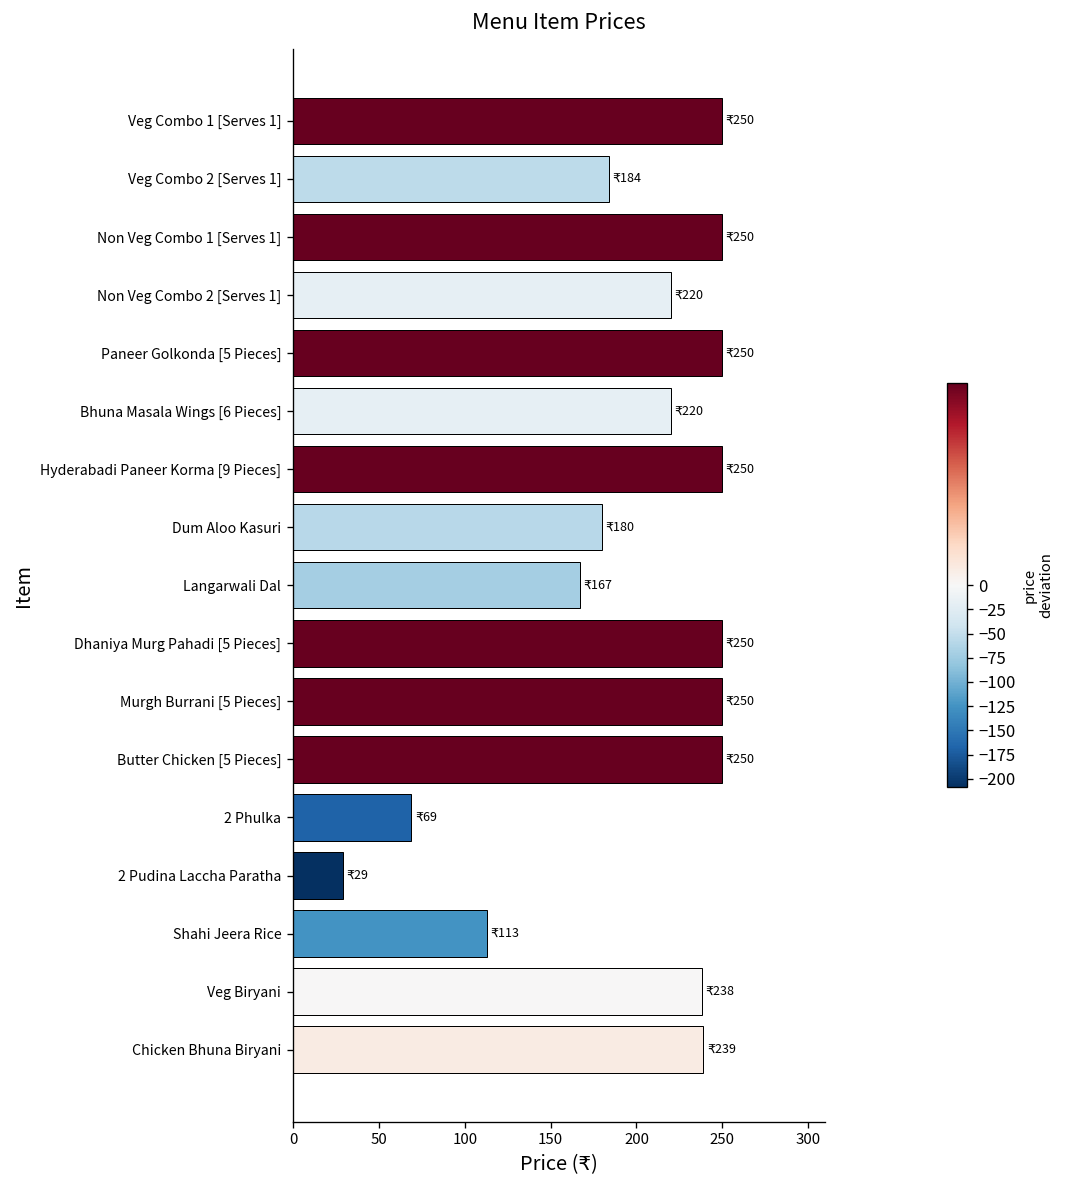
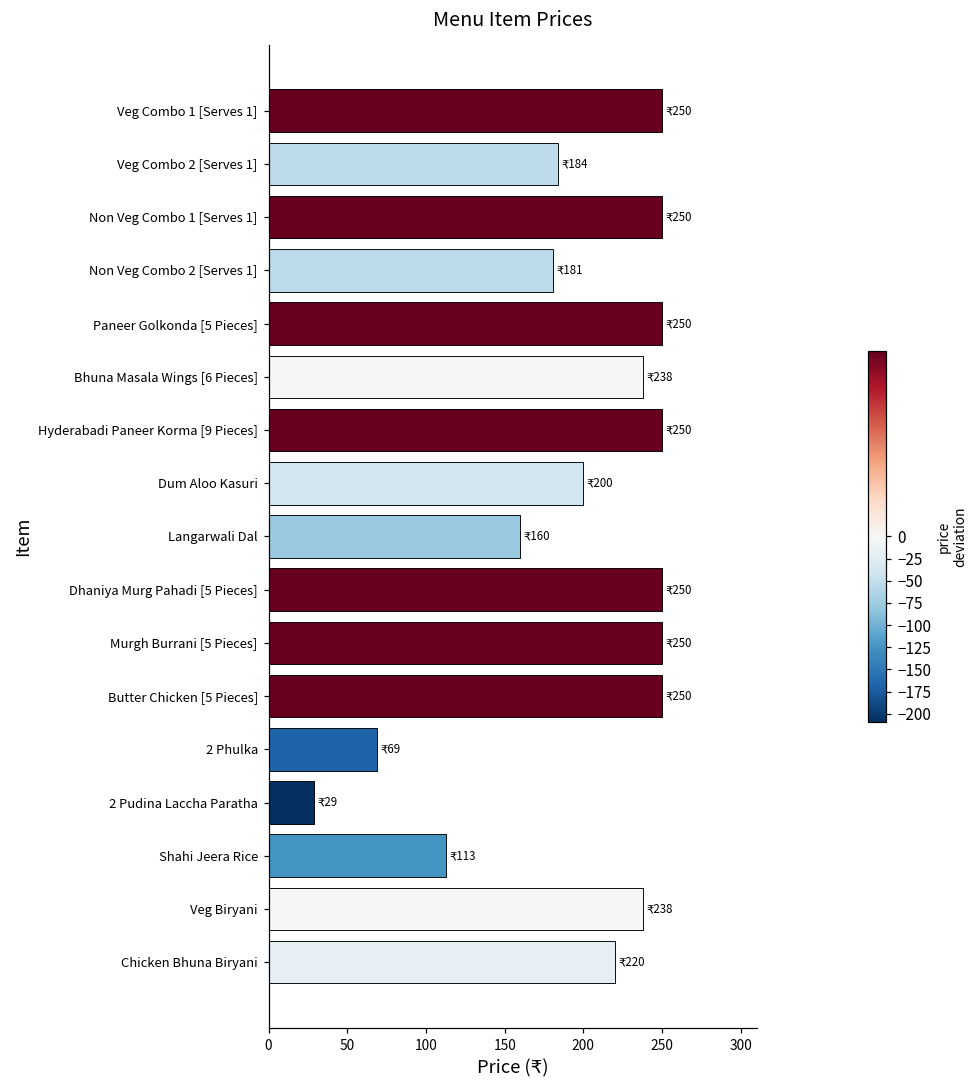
  {
    "Veg Combo 1 [Serves 1]": 250,
    "Veg Combo 2 [Serves 1]": 184,
    "Non Veg Combo 1 [Serves 1]": 250,
-   "Non Veg Combo 2 [Serves 1]": 220,
+   "Non Veg Combo 2 [Serves 1]": 181,
    "Paneer Golkonda [5 Pieces]": 250,
-   "Bhuna Masala Wings [6 Pieces]": 220,
+   "Bhuna Masala Wings [6 Pieces]": 238,
    "Hyderabadi Paneer Korma [9 Pieces]": 250,
-   "Dum Aloo Kasuri": 180,
-   "Langarwali Dal": 167,
+   "Dum Aloo Kasuri": 200,
+   "Langarwali Dal": 160,
    "Dhaniya Murg Pahadi [5 Pieces]": 250,
    "Murgh Burrani [5 Pieces]": 250,
    "Butter Chicken [5 Pieces]": 250,
    "2 Phulka": 69,
    "2 Pudina Laccha Paratha": 29,
    "Shahi Jeera Rice": 113,
    "Veg Biryani": 238,
-   "Chicken Bhuna Biryani": 239
+   "Chicken Bhuna Biryani": 220
  }
